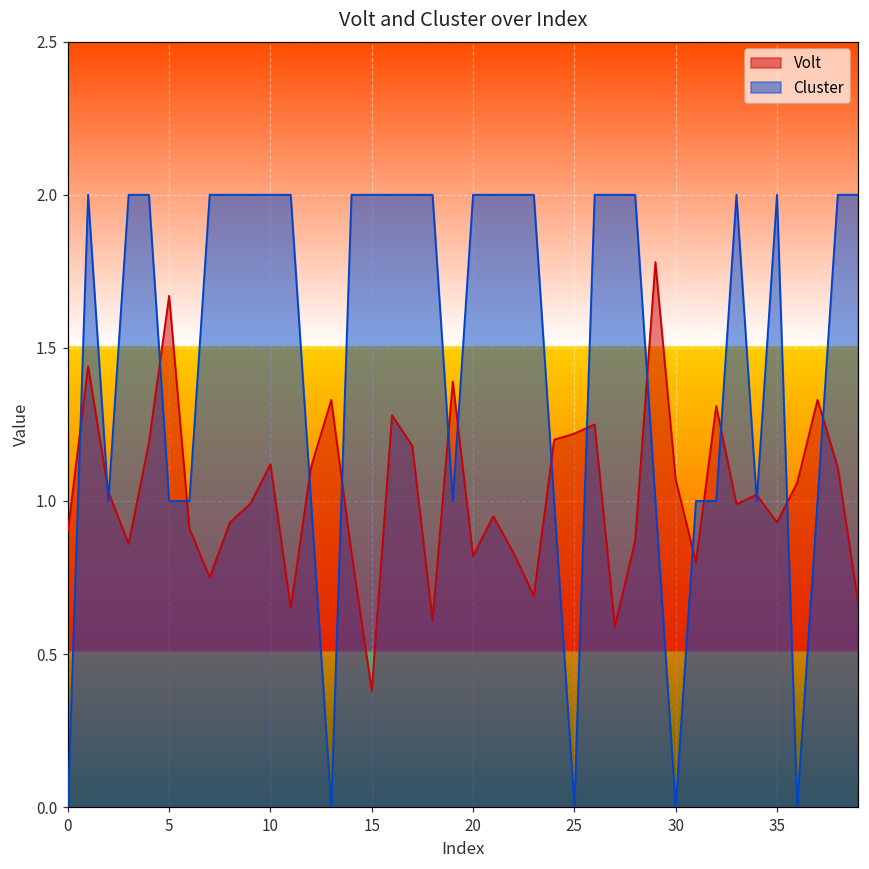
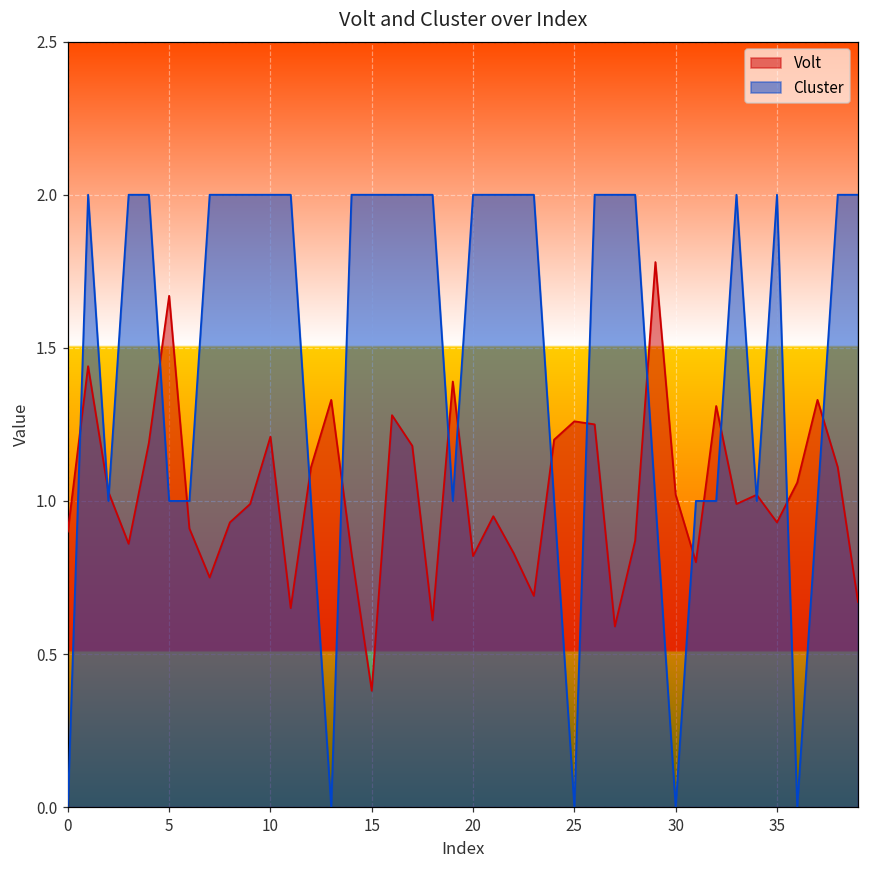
  {
    "Volt": {
      "0": 0.90,
      "5": 1.67,
-     "10": 1.12,
+     "10": 1.21,
      "15": 0.38,
      "20": 0.82,
-     "25": 1.22,
-     "30": 1.07,
+     "25": 1.26,
+     "30": 1.02,
      "35": 0.93
    },
    "Cluster": {
      "0": 0.00,
      "5": 1.00,
      "10": 2.00,
      "15": 2.00,
      "20": 2.00,
      "25": 0.00,
      "30": 0.00,
      "35": 2.00
    }
  }
